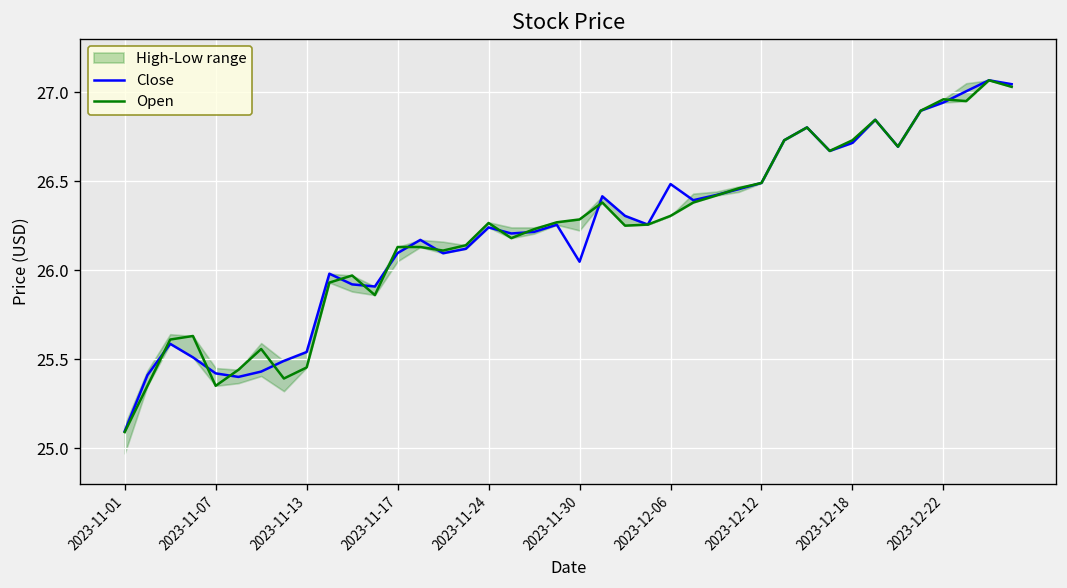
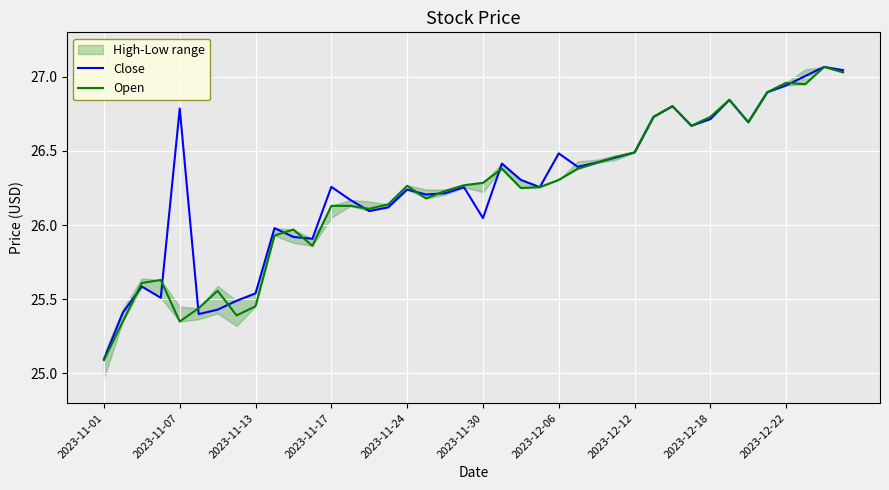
  {
    "Close": {
-     "2023-11-07": 25.42,
-     "2023-11-17": 26.10,
+     "2023-11-07": 26.79,
+     "2023-11-17": 26.26,
      "2023-11-24": 26.24,
      "2023-11-30": 26.05,
      "2023-12-06": 26.48,
      "2023-12-22": 26.94
    }
  }
